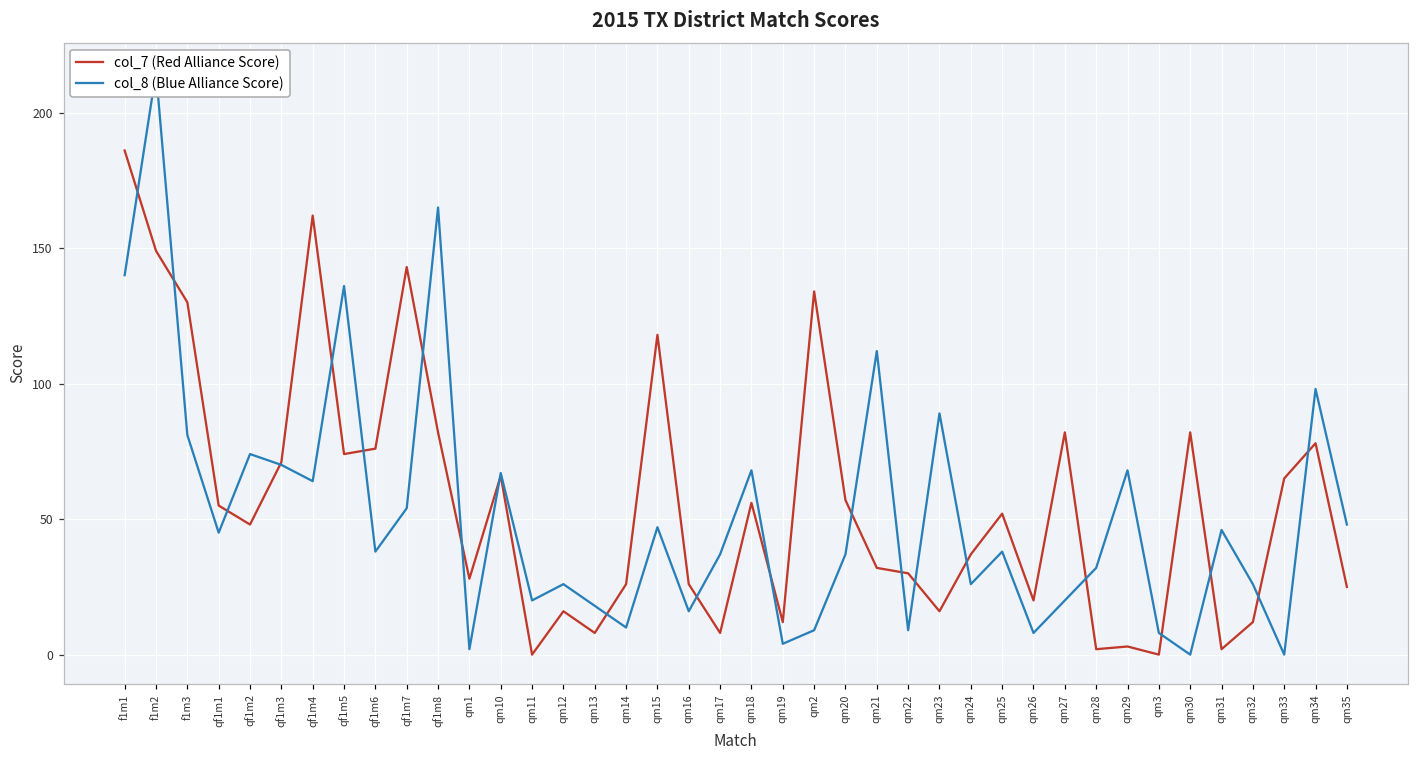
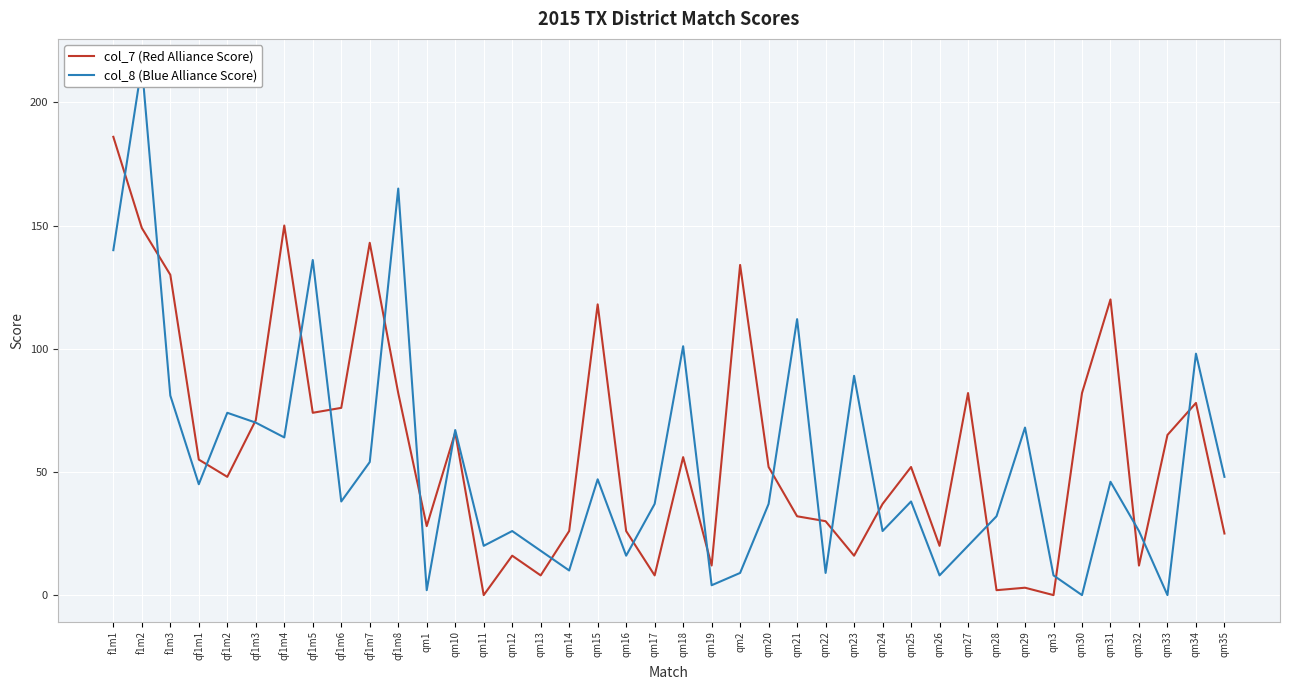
  {
    "col_7 (Red Alliance Score)": {
      "f1m1": 186,
      "f1m2": 149,
      "f1m3": 130,
      "qf1m1": 55,
      "qf1m2": 48,
-     "qf1m4": 162,
+     "qf1m4": 150,
      "qf1m5": 74,
      "qf1m6": 76,
      "qf1m7": 143,
      "qf1m8": 82,
      "qm1": 28,
      "qm11": 0,
      "qm12": 16,
      "qm13": 8,
      "qm14": 26,
      "qm15": 118,
      "qm16": 26,
      "qm17": 8,
      "qm18": 56,
      "qm19": 12,
      "qm2": 134,
-     "qm20": 57,
+     "qm20": 52,
      "qm21": 32,
      "qm22": 30,
      "qm23": 16,
      "qm24": 37,
      "qm25": 52,
      "qm26": 20,
      "qm27": 82,
      "qm28": 2,
      "qm29": 3,
      "qm3": 0,
      "qm30": 82,
-     "qm31": 2,
+     "qm31": 120,
      "qm32": 12,
      "qm33": 65,
      "qm34": 78,
      "qm35": 25
    },
    "col_8 (Blue Alliance Score)": {
      "f1m1": 140,
      "f1m3": 81,
      "qf1m1": 45,
      "qf1m2": 74,
      "qf1m4": 64,
      "qf1m5": 136,
      "qf1m6": 38,
      "qf1m7": 54,
      "qf1m8": 165,
      "qm1": 2,
      "qm11": 20,
      "qm12": 26,
      "qm13": 18,
      "qm14": 10,
      "qm15": 47,
      "qm16": 16,
      "qm17": 37,
-     "qm18": 68,
+     "qm18": 101,
      "qm19": 4,
      "qm2": 9,
      "qm20": 37,
      "qm21": 112,
      "qm22": 9,
      "qm23": 89,
      "qm24": 26,
      "qm25": 38,
      "qm26": 8,
      "qm27": 20,
      "qm28": 32,
      "qm29": 68,
      "qm3": 8,
      "qm30": 0,
      "qm31": 46,
      "qm32": 26,
      "qm33": 0,
      "qm34": 98,
      "qm35": 48
    }
  }
